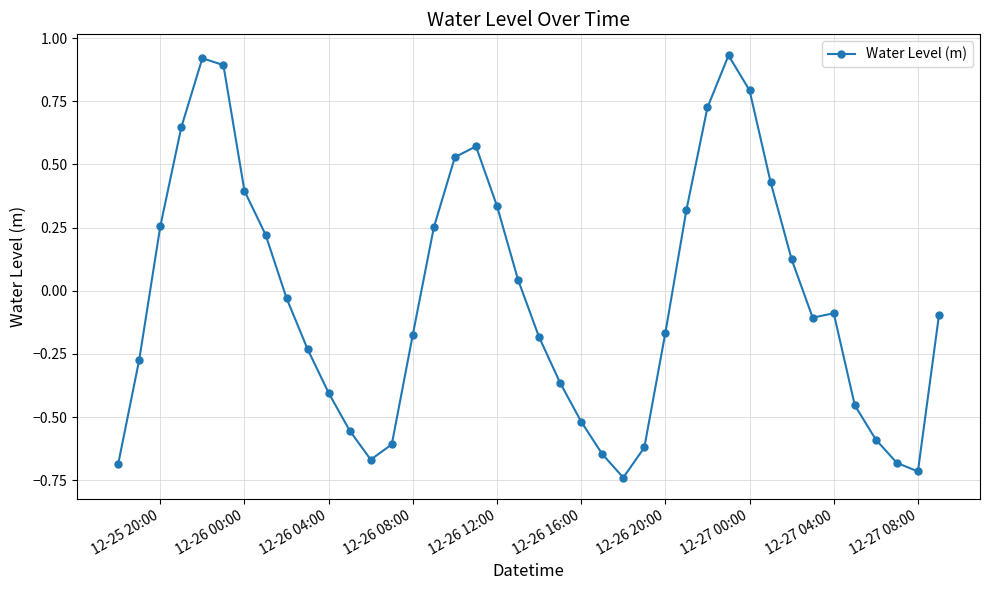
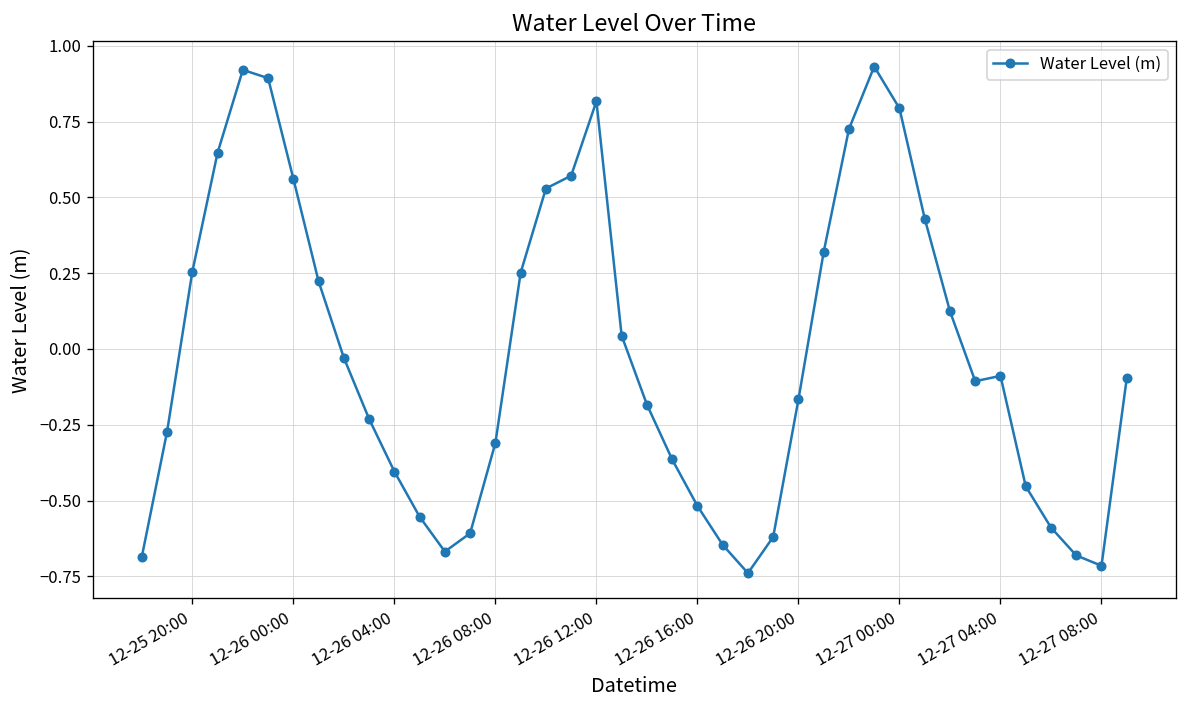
  {
    "12-25 20:00": 0.25,
-   "12-26 00:00": 0.40,
+   "12-26 00:00": 0.56,
    "12-26 04:00": -0.40,
-   "12-26 08:00": -0.17,
-   "12-26 12:00": 0.34,
+   "12-26 08:00": -0.31,
+   "12-26 12:00": 0.82,
    "12-26 16:00": -0.52,
    "12-26 20:00": -0.17,
    "12-27 00:00": 0.79,
    "12-27 04:00": -0.09,
    "12-27 08:00": -0.71
  }
